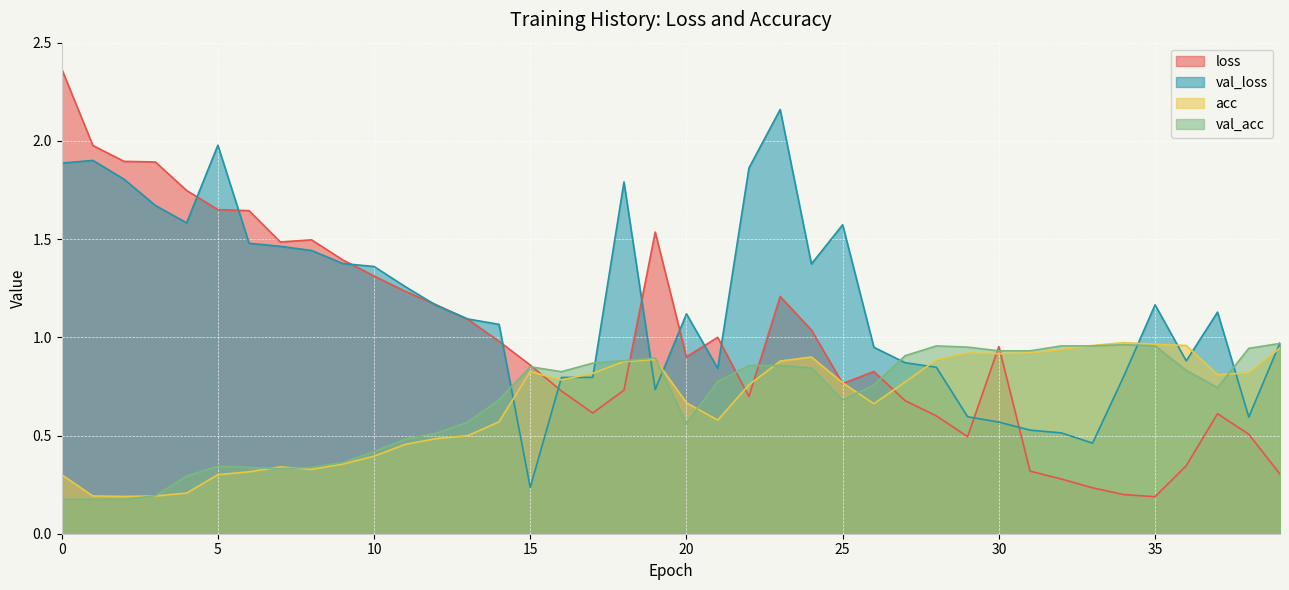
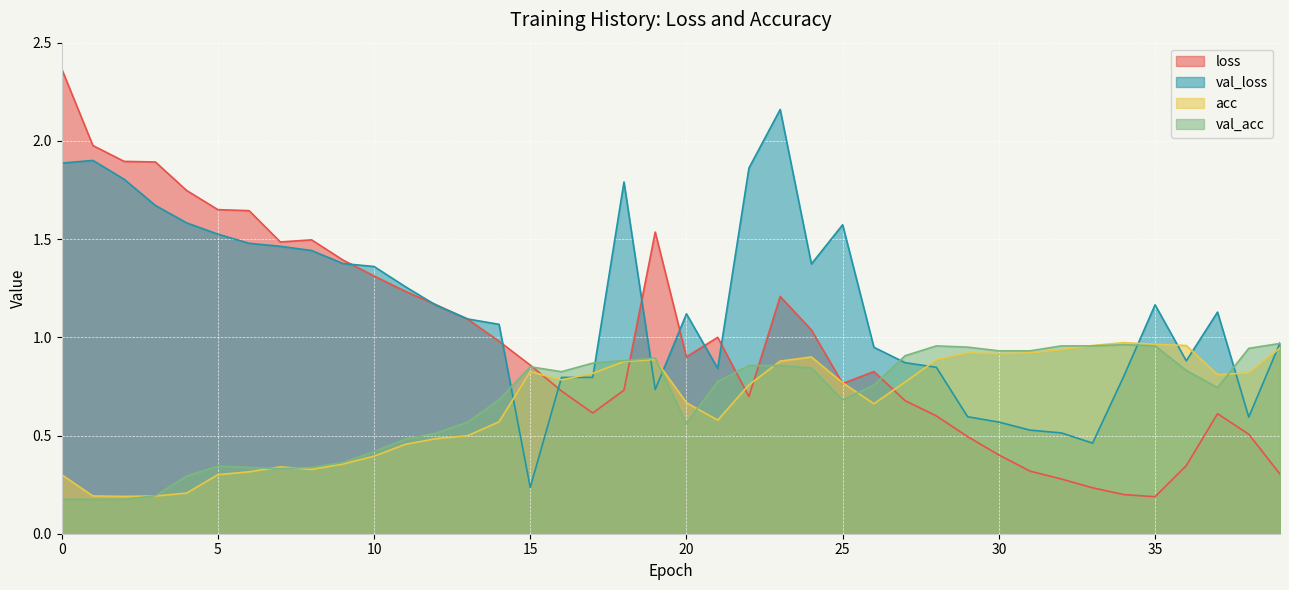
  {
    "loss": {
      "0": 2.37,
      "5": 1.65,
      "10": 1.31,
      "20": 0.90,
-     "30": 0.95,
+     "30": 0.40,
      "35": 0.19
    },
    "val_loss": {
      "0": 1.89,
-     "5": 1.98,
+     "5": 1.53,
      "10": 1.36,
      "15": 0.24,
      "20": 1.12,
      "25": 1.57,
      "30": 0.57,
      "35": 1.17
    },
    "acc": {
      "0": 0.30,
      "5": 0.30,
      "10": 0.39,
      "15": 0.83,
      "20": 0.67,
      "30": 0.92
    },
    "val_acc": {
      "0": 0.18,
      "5": 0.34,
      "10": 0.42,
      "20": 0.56,
      "25": 0.68,
      "30": 0.93
    }
  }
